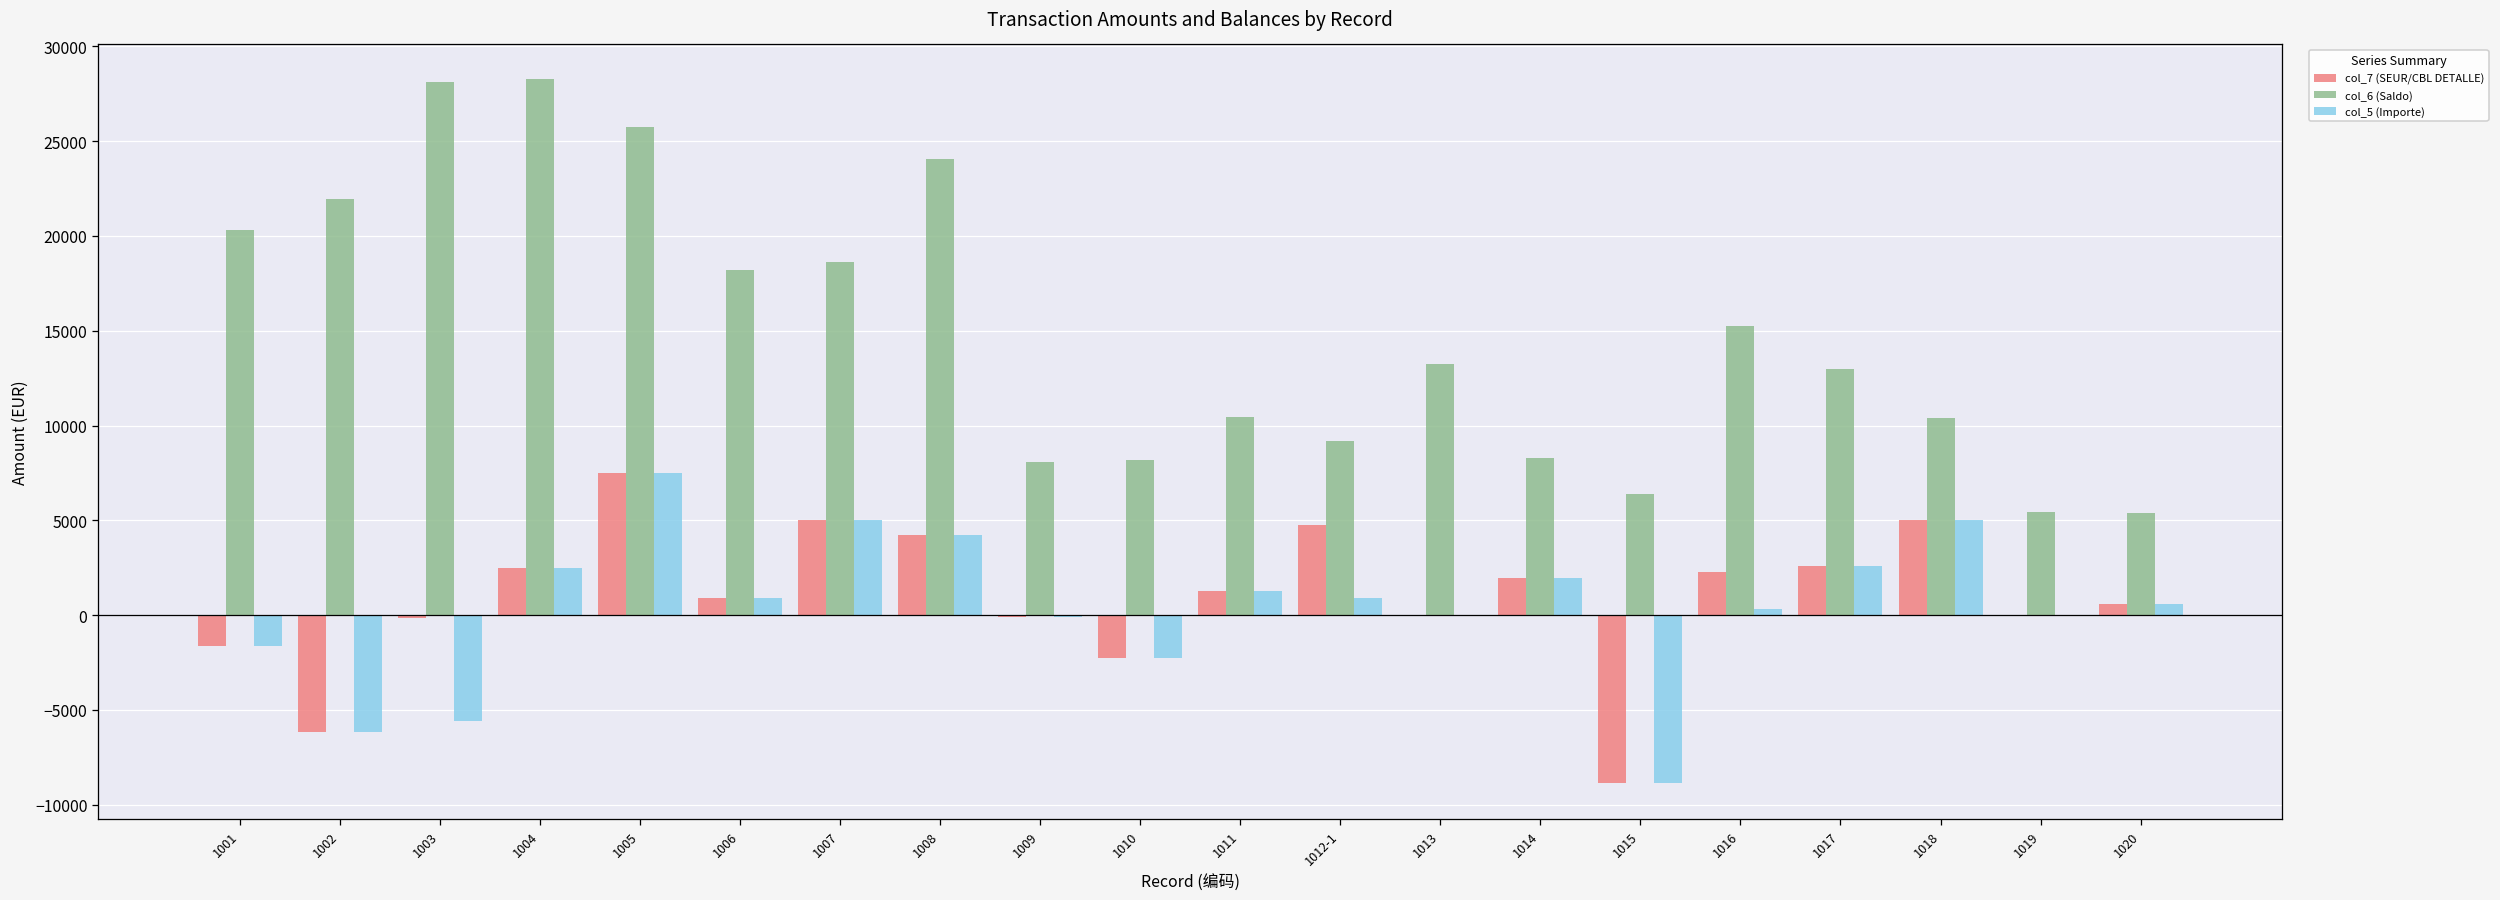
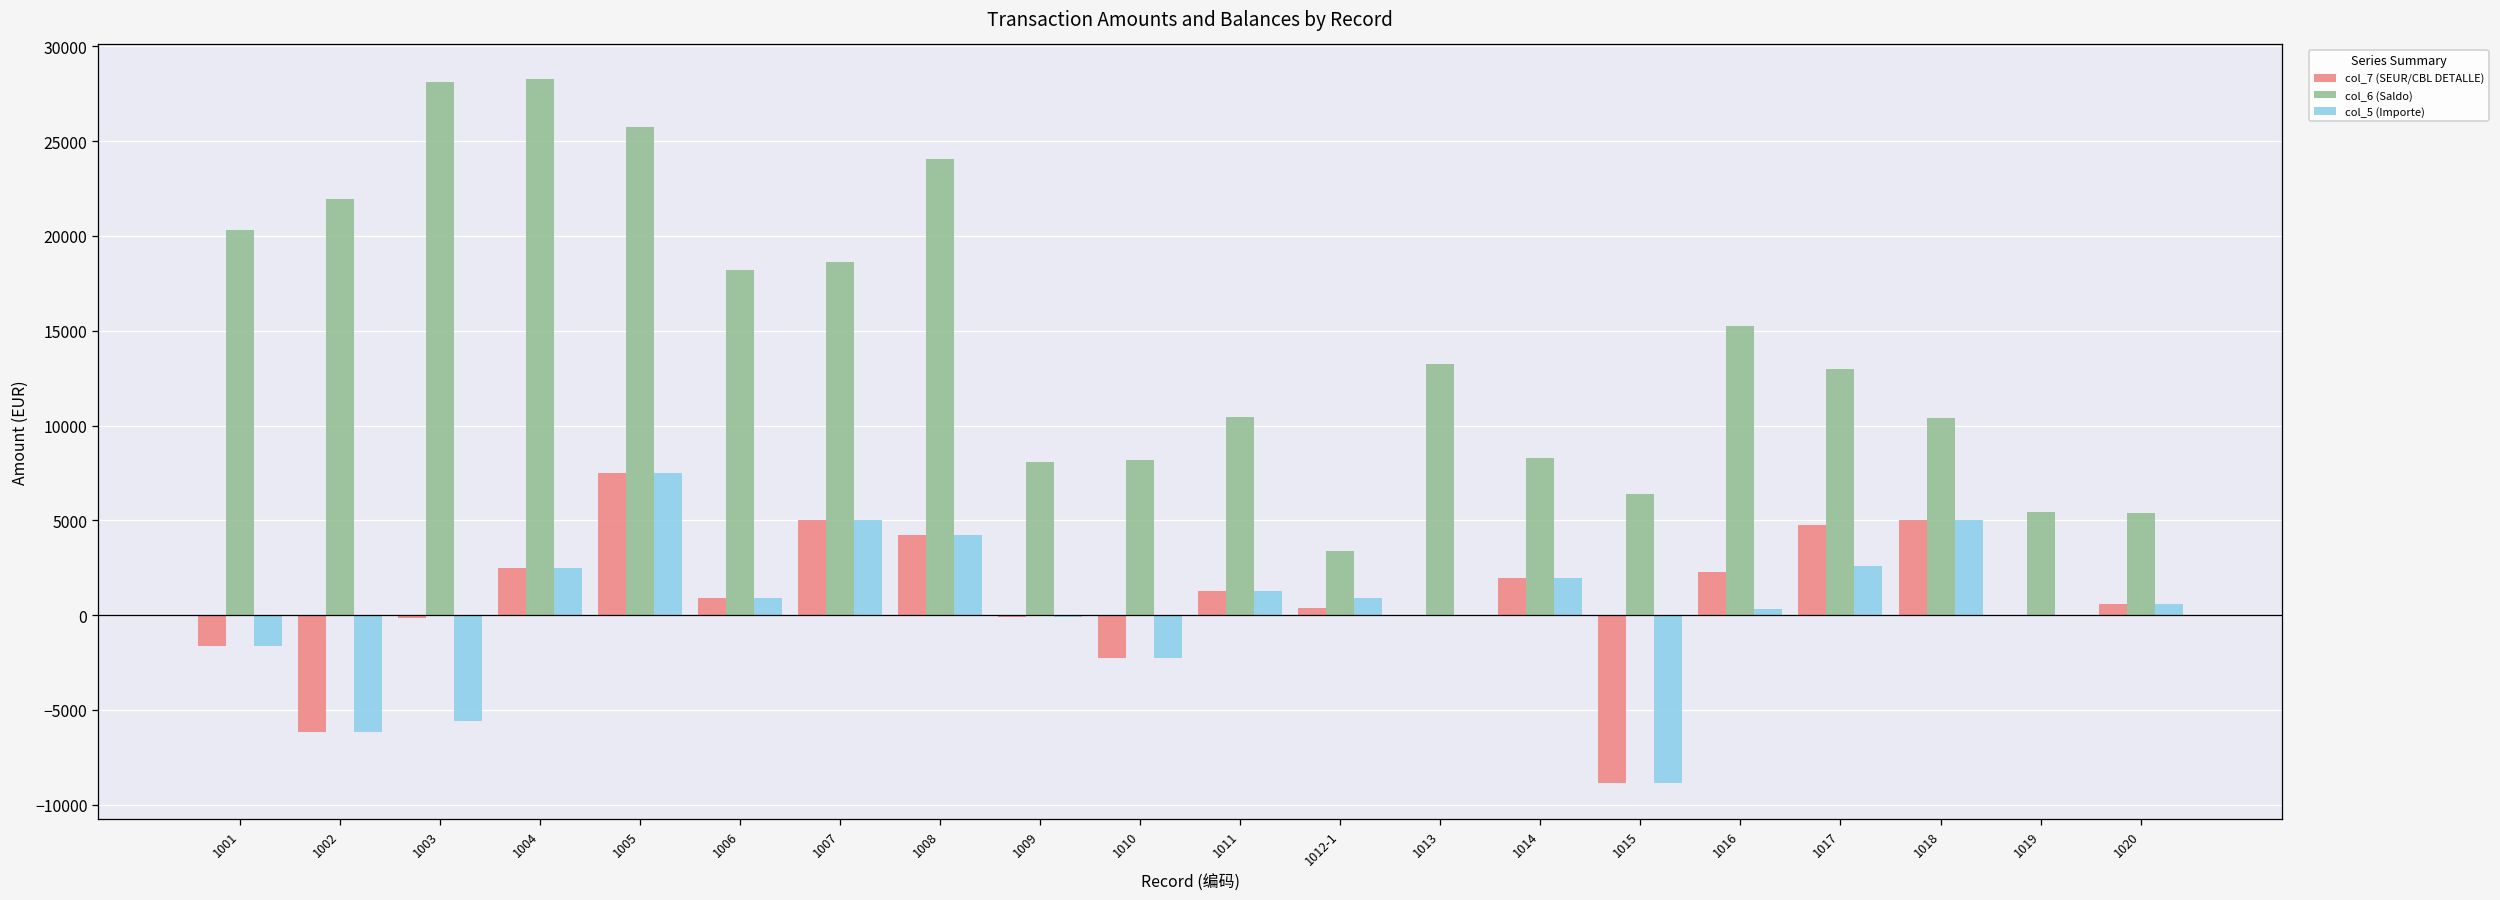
  {
    "col_7 (SEUR/CBL DETALLE)": {
      "1001": -1600,
      "1002": -6200,
      "1003": -200,
      "1004": 2500,
      "1005": 7500,
      "1006": 900,
      "1007": 5000,
      "1008": 4200,
      "1010": -2300,
      "1011": 1300,
-     "1012-1": 4700,
+     "1012-1": 400,
      "1014": 1900,
      "1015": -8900,
      "1016": 2300,
-     "1017": 2600,
+     "1017": 4700,
      "1018": 5000,
      "1020": 600
    },
    "col_6 (Saldo)": {
      "1001": 20300,
      "1002": 22000,
      "1003": 28100,
      "1004": 28300,
      "1005": 25700,
      "1006": 18200,
      "1007": 18600,
      "1008": 24000,
      "1009": 8100,
      "1010": 8200,
      "1011": 10500,
-     "1012-1": 9200,
+     "1012-1": 3400,
      "1013": 13300,
      "1014": 8300,
      "1015": 6400,
      "1016": 15200,
      "1017": 13000,
      "1018": 10400,
      "1019": 5400,
      "1020": 5400
    },
    "col_5 (Importe)": {
      "1001": -1600,
      "1002": -6200,
      "1003": -5600,
      "1004": 2500,
      "1005": 7500,
      "1006": 900,
      "1007": 5000,
      "1008": 4200,
      "1010": -2300,
      "1011": 1300,
      "1012-1": 900,
      "1014": 1900,
      "1015": -8900,
      "1016": 300,
      "1017": 2600,
      "1018": 5000,
      "1020": 600
    }
  }
